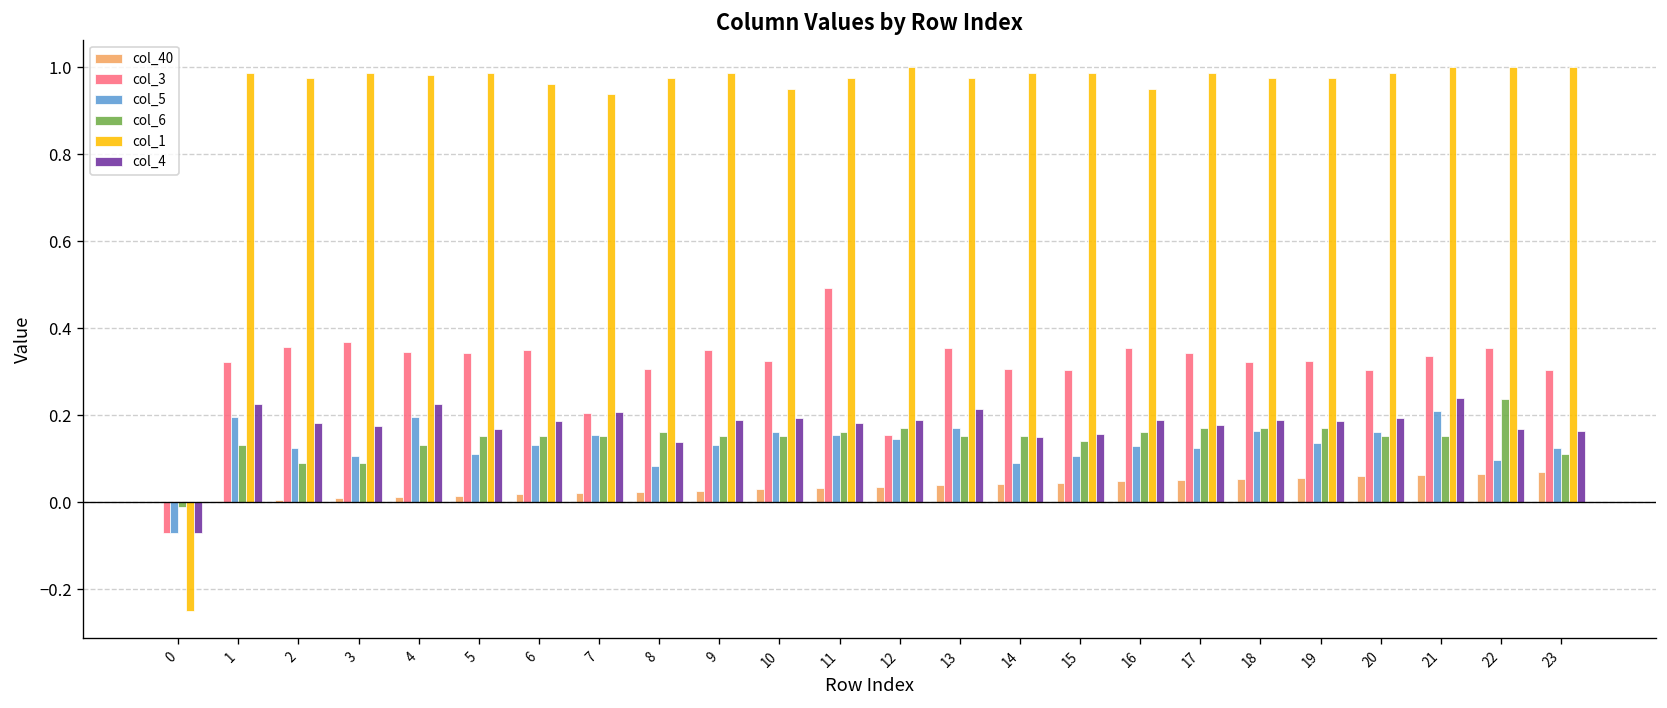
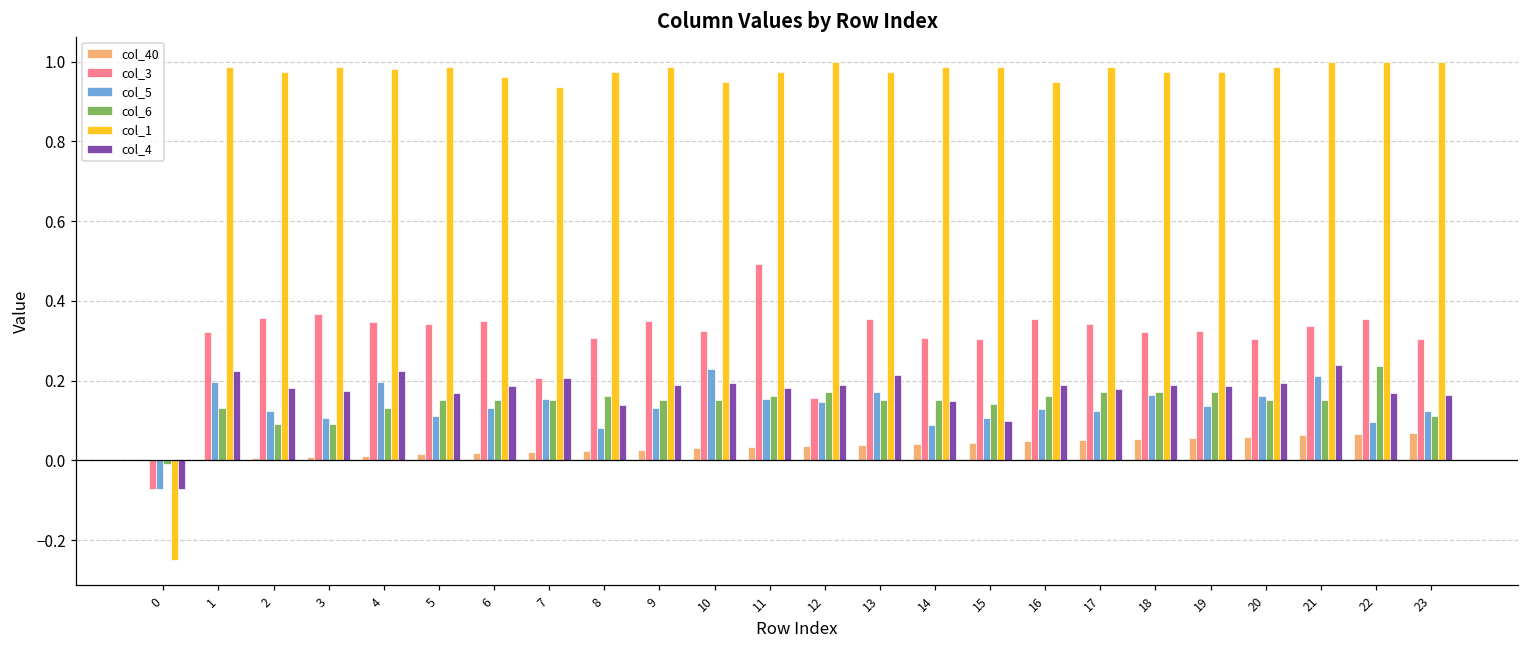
  {
    "col_40": {
      "0": 0.00,
      "3": 0.01,
      "4": 0.01,
      "5": 0.01,
      "6": 0.02,
      "7": 0.02,
      "8": 0.02,
      "9": 0.03,
      "10": 0.03,
      "11": 0.03,
      "12": 0.04,
      "13": 0.04,
      "14": 0.04,
      "15": 0.04,
      "16": 0.05,
      "17": 0.05,
      "18": 0.05,
      "19": 0.06,
      "20": 0.06,
      "21": 0.06,
      "22": 0.07,
      "23": 0.07
    },
    "col_3": {
      "0": -0.07,
      "1": 0.32,
      "2": 0.36,
      "3": 0.37,
      "4": 0.35,
      "5": 0.34,
      "6": 0.35,
      "7": 0.21,
      "8": 0.31,
      "9": 0.35,
      "10": 0.32,
      "11": 0.49,
      "12": 0.16,
      "13": 0.35,
      "14": 0.31,
      "15": 0.30,
      "16": 0.35,
      "17": 0.34,
      "18": 0.32,
      "19": 0.32,
      "20": 0.30,
      "21": 0.34,
      "22": 0.35,
      "23": 0.30
    },
    "col_5": {
      "0": -0.07,
      "1": 0.20,
      "2": 0.13,
      "3": 0.11,
      "4": 0.20,
      "5": 0.11,
      "6": 0.13,
      "7": 0.15,
      "8": 0.08,
      "9": 0.13,
-     "10": 0.16,
+     "10": 0.23,
      "11": 0.15,
      "12": 0.15,
      "13": 0.17,
      "14": 0.09,
      "15": 0.11,
      "16": 0.13,
      "17": 0.13,
      "18": 0.16,
      "19": 0.14,
      "20": 0.16,
      "21": 0.21,
      "22": 0.10,
      "23": 0.13
    },
    "col_6": {
      "0": -0.01,
      "1": 0.13,
      "2": 0.09,
      "3": 0.09,
      "4": 0.13,
      "5": 0.15,
      "6": 0.15,
      "7": 0.15,
      "8": 0.16,
      "9": 0.15,
      "10": 0.15,
      "11": 0.16,
      "12": 0.17,
      "13": 0.15,
      "14": 0.15,
      "15": 0.14,
      "16": 0.16,
      "17": 0.17,
      "18": 0.17,
      "19": 0.17,
      "20": 0.15,
      "21": 0.15,
      "22": 0.24,
      "23": 0.11
    },
    "col_1": {
      "0": -0.25,
      "1": 0.99,
      "2": 0.98,
      "3": 0.99,
      "4": 0.98,
      "5": 0.99,
      "6": 0.96,
      "7": 0.94,
      "8": 0.98,
      "9": 0.99,
      "10": 0.95,
      "11": 0.98,
      "12": 1.00,
      "13": 0.98,
      "14": 0.99,
      "15": 0.99,
      "16": 0.95,
      "17": 0.99,
      "18": 0.98,
      "19": 0.98,
      "20": 0.99,
      "21": 1.00,
      "22": 1.00,
      "23": 1.00
    },
    "col_4": {
      "0": -0.07,
      "1": 0.23,
      "2": 0.18,
      "3": 0.18,
      "4": 0.23,
      "5": 0.17,
      "6": 0.19,
      "7": 0.21,
      "8": 0.14,
      "9": 0.19,
      "10": 0.19,
      "11": 0.18,
      "12": 0.19,
      "13": 0.21,
      "14": 0.15,
-     "15": 0.16,
+     "15": 0.10,
      "16": 0.19,
      "17": 0.18,
      "18": 0.19,
      "19": 0.19,
      "20": 0.19,
      "21": 0.24,
      "22": 0.17,
      "23": 0.16
    }
  }
